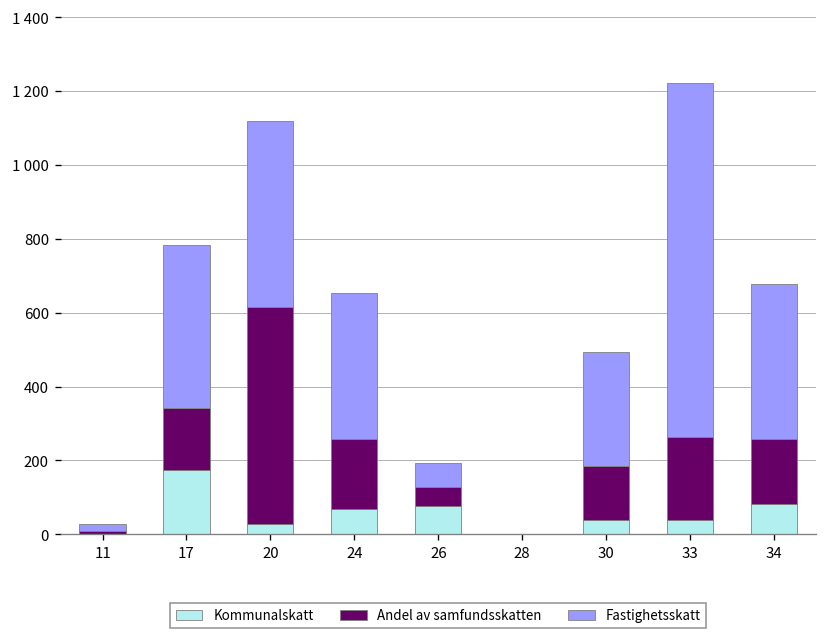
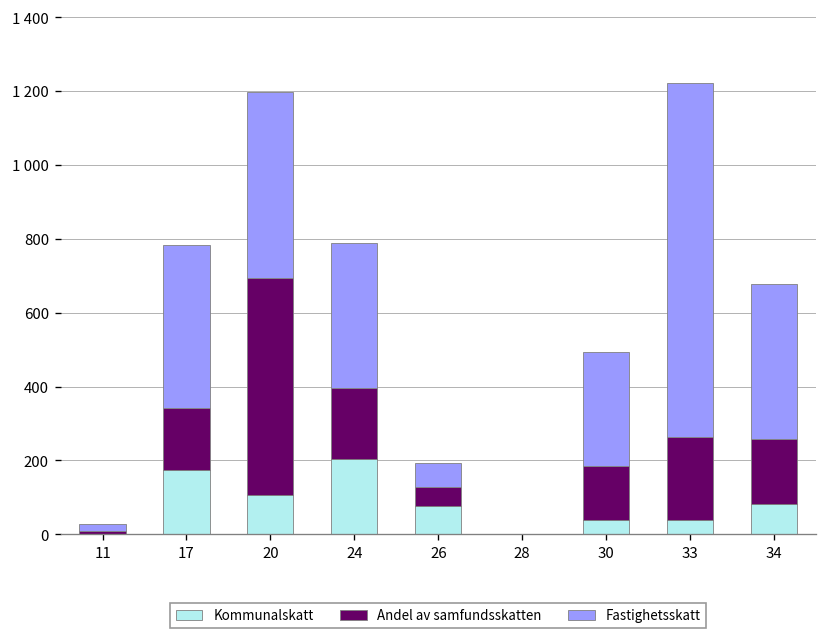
  {
    "Kommunalskatt": {
      "17": 170,
-     "20": 30,
-     "24": 70,
+     "20": 110,
+     "24": 200,
      "26": 80,
      "30": 40,
      "33": 40,
      "34": 80
    },
    "Andel av samfundsskatten": {
      "17": 170,
      "20": 590,
      "24": 190,
      "26": 50,
      "28": 0,
      "30": 150,
      "33": 220,
      "34": 170
    },
    "Fastighetsskatt": {
      "11": 20,
      "17": 440,
      "20": 510,
      "24": 390,
      "26": 60,
      "28": 0,
      "30": 310,
      "33": 960,
      "34": 420
    }
  }
